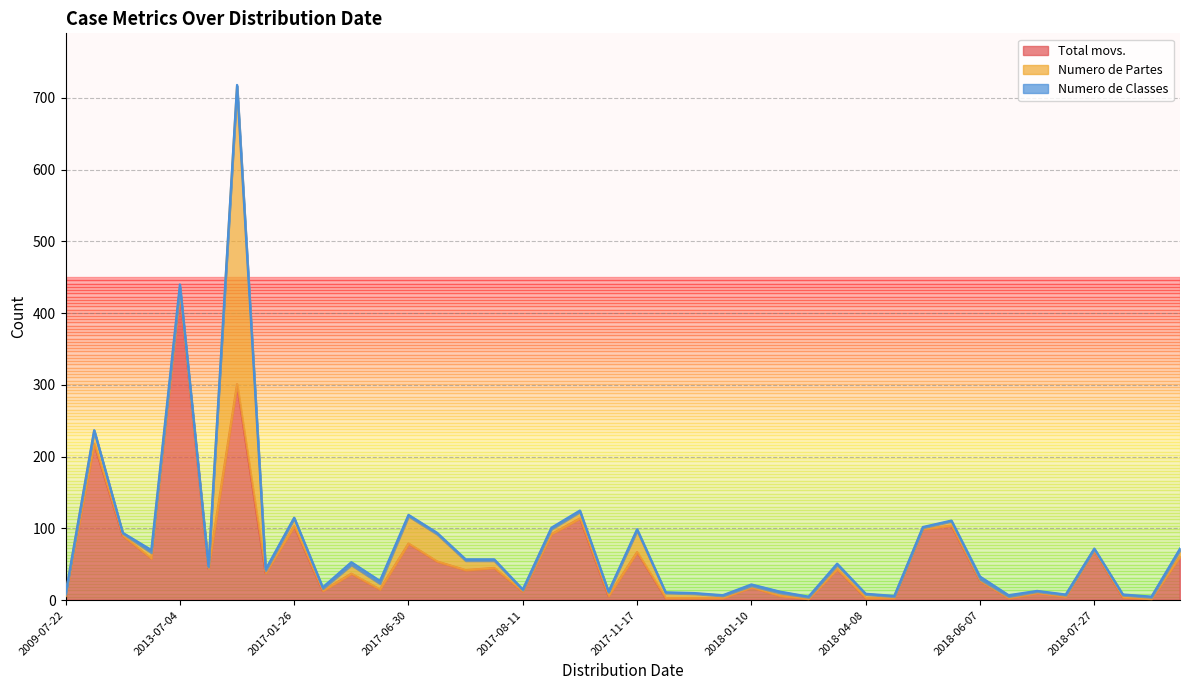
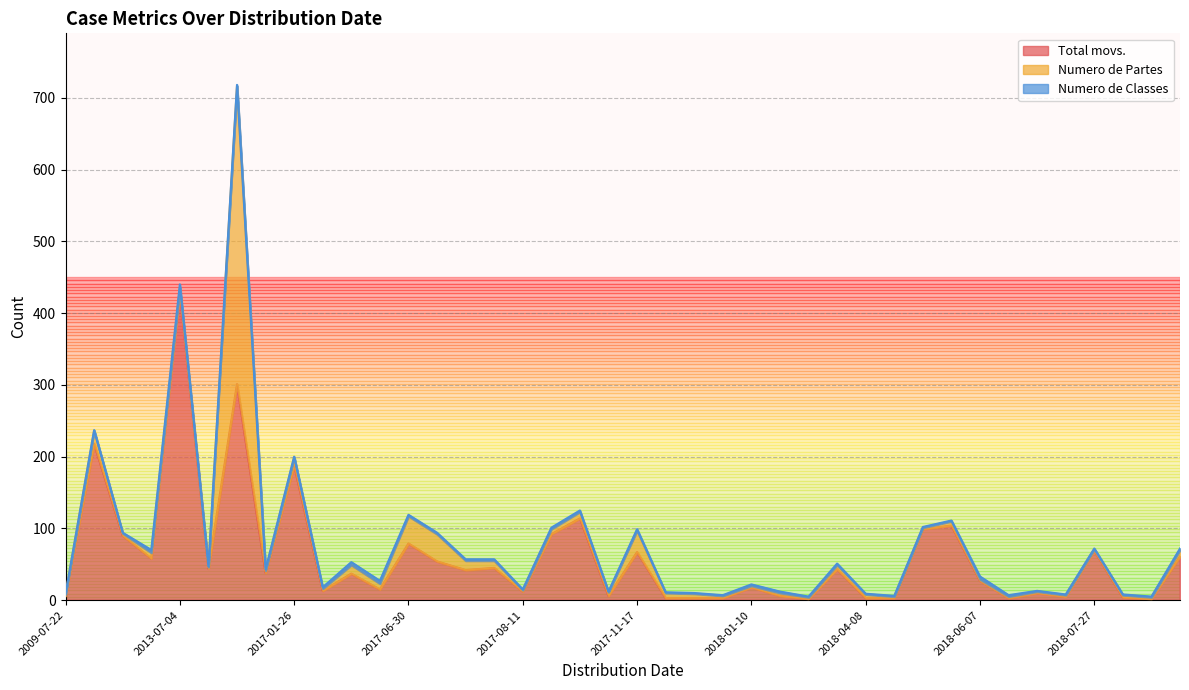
  {
    "Total movs.": {
-     "2017-01-26": 100,
+     "2017-01-26": 190,
      "2018-04-08": 0
    }
  }
